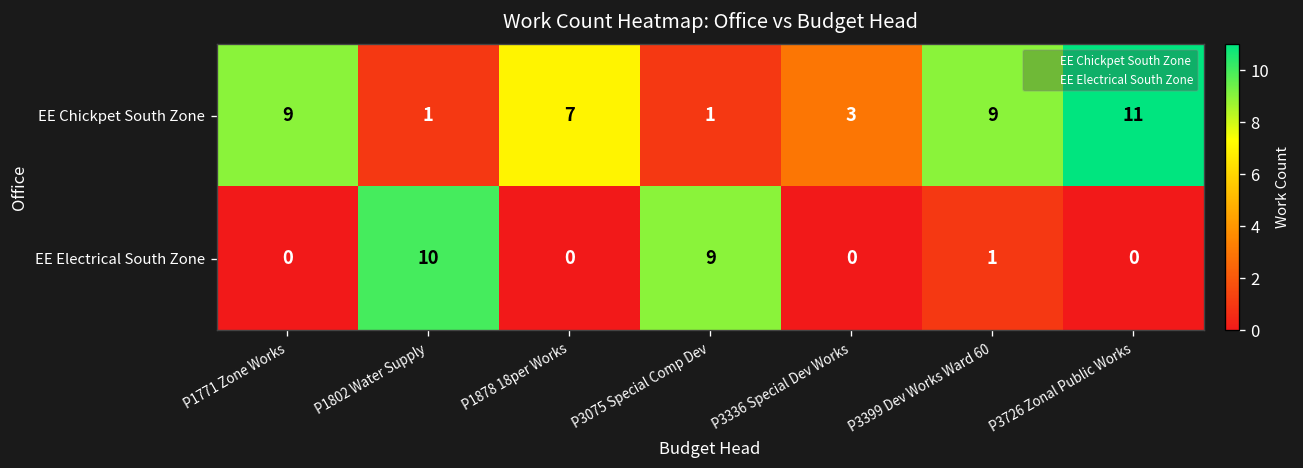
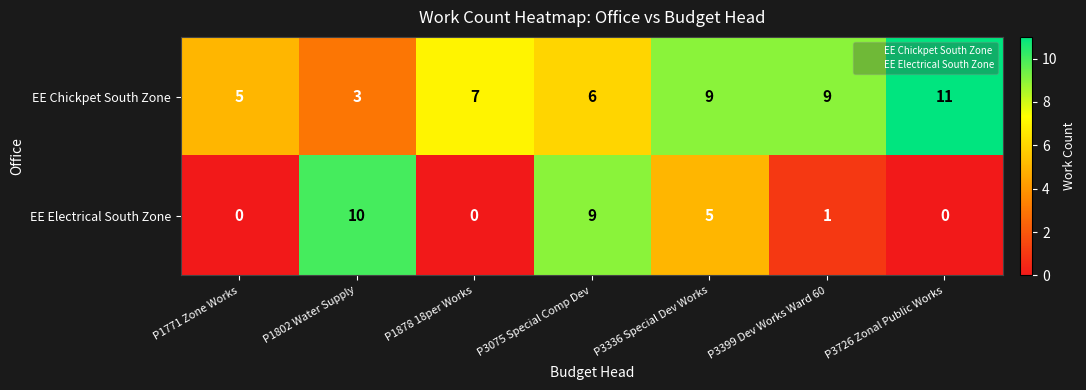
  {
    "EE Chickpet South Zone": {
-     "P1771 Zone Works": 9,
-     "P1802 Water Supply": 1,
-     "P3075 Special Comp Dev": 1,
-     "P3336 Special Dev Works": 3
+     "P1771 Zone Works": 5,
+     "P1802 Water Supply": 3,
+     "P3075 Special Comp Dev": 6,
+     "P3336 Special Dev Works": 9
    },
    "EE Electrical South Zone": {
-     "P3336 Special Dev Works": 0
+     "P3336 Special Dev Works": 5
    }
  }
